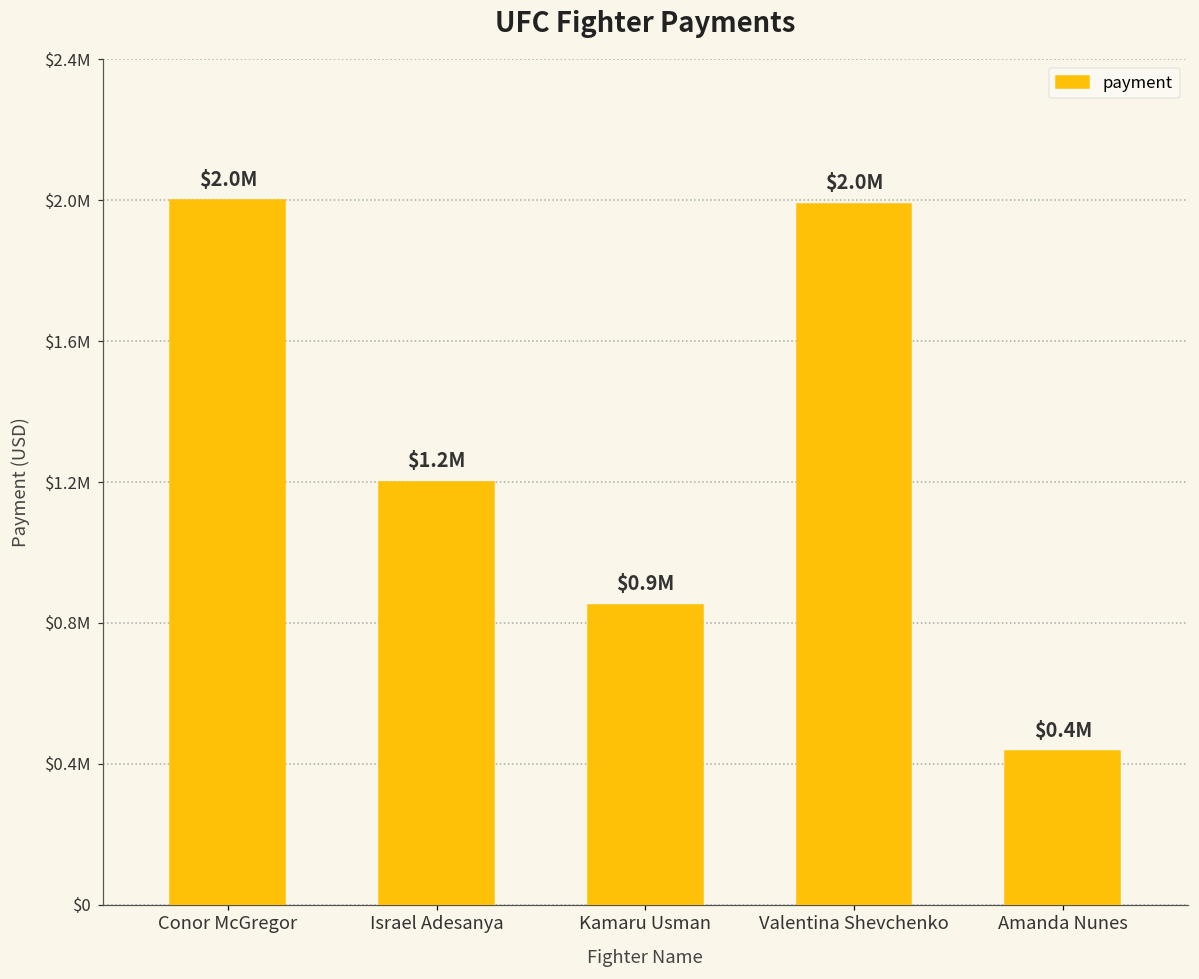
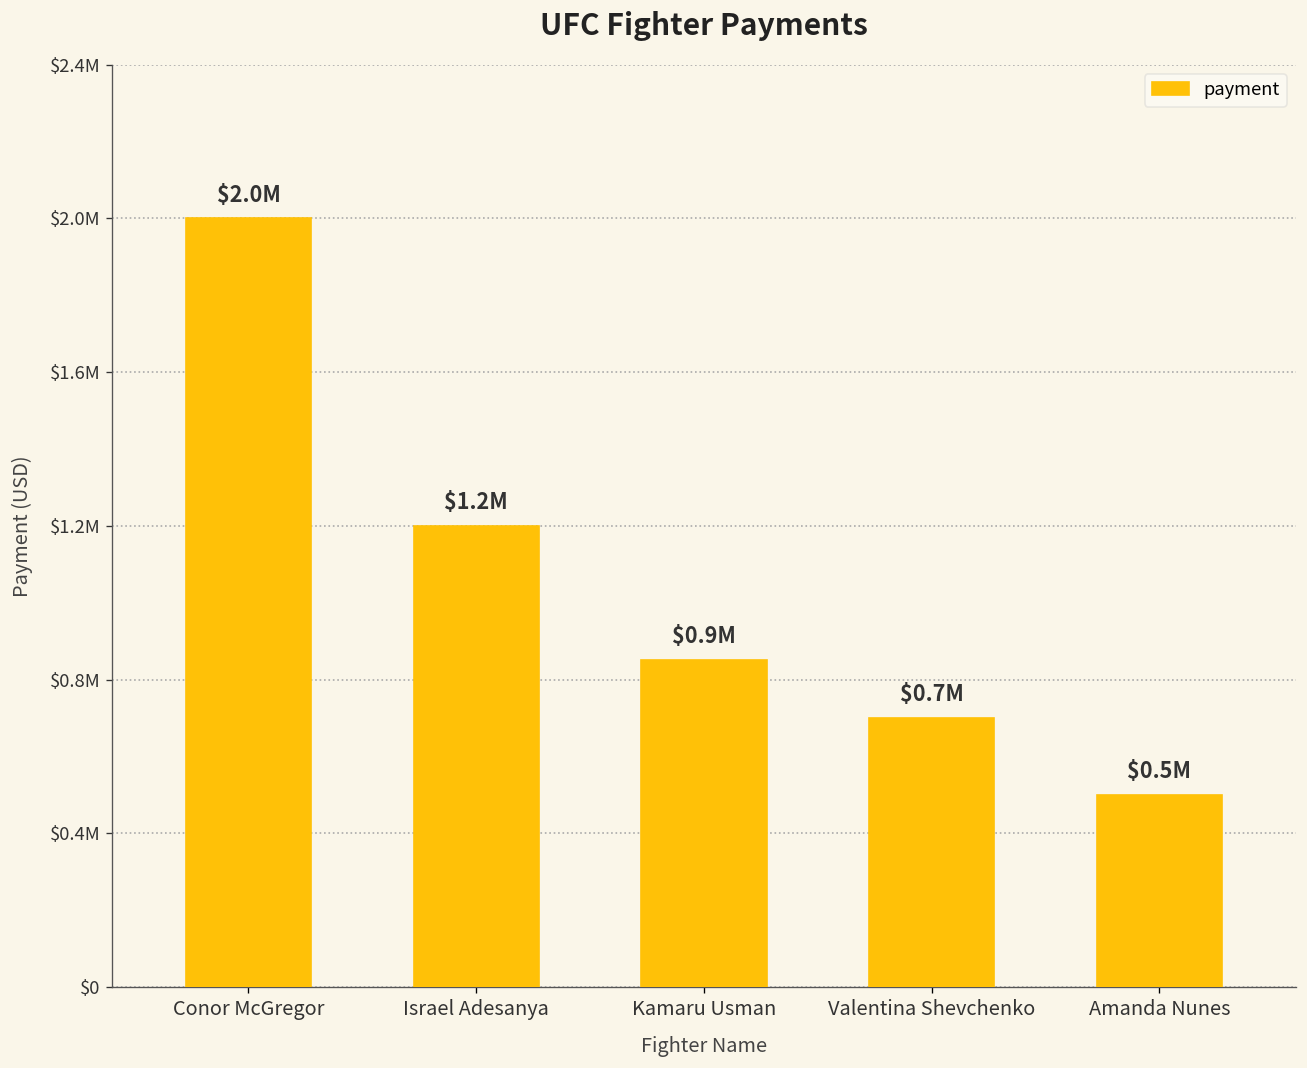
  {
    "Conor McGregor": "$2.0M",
    "Israel Adesanya": "$1.2M",
    "Kamaru Usman": "$0.9M",
-   "Valentina Shevchenko": "$2.0M",
-   "Amanda Nunes": "$0.4M"
+   "Valentina Shevchenko": "$0.7M",
+   "Amanda Nunes": "$0.5M"
  }
